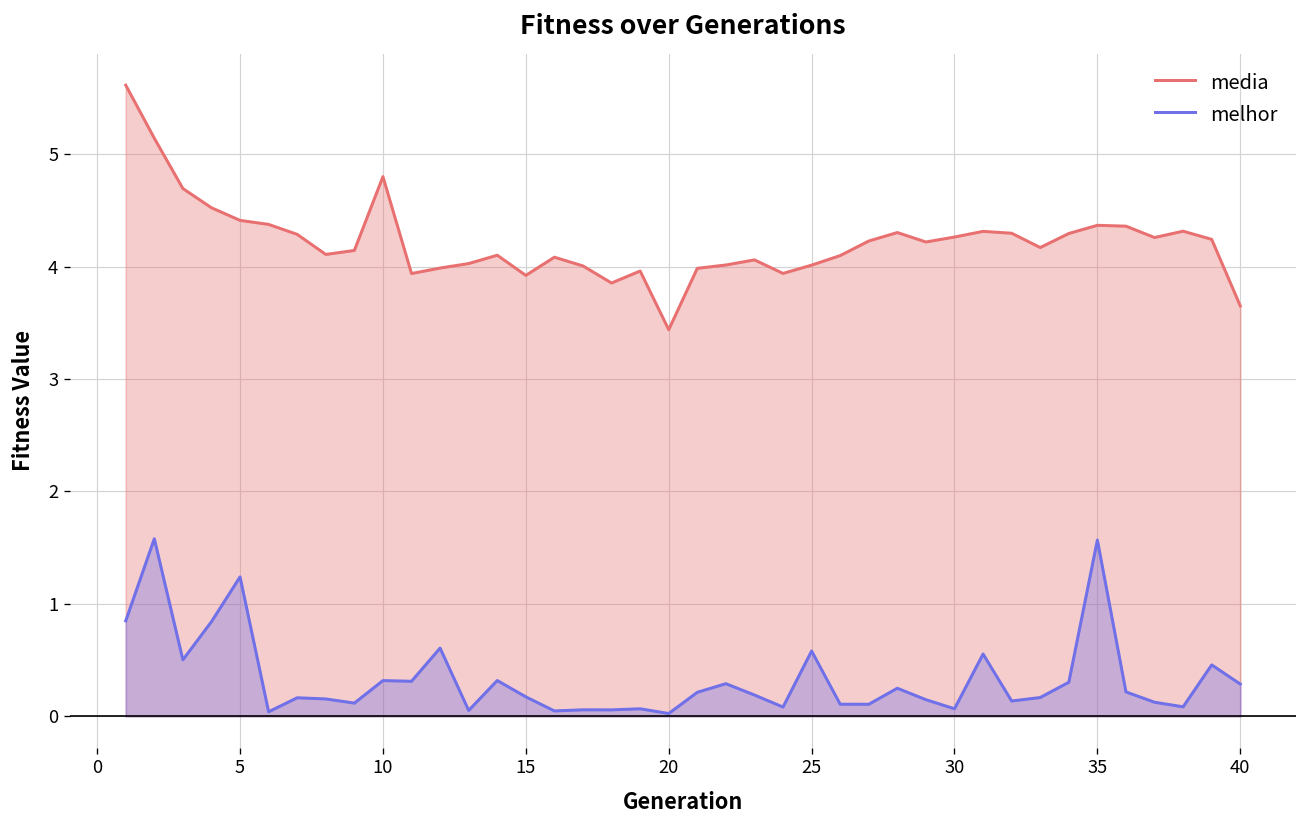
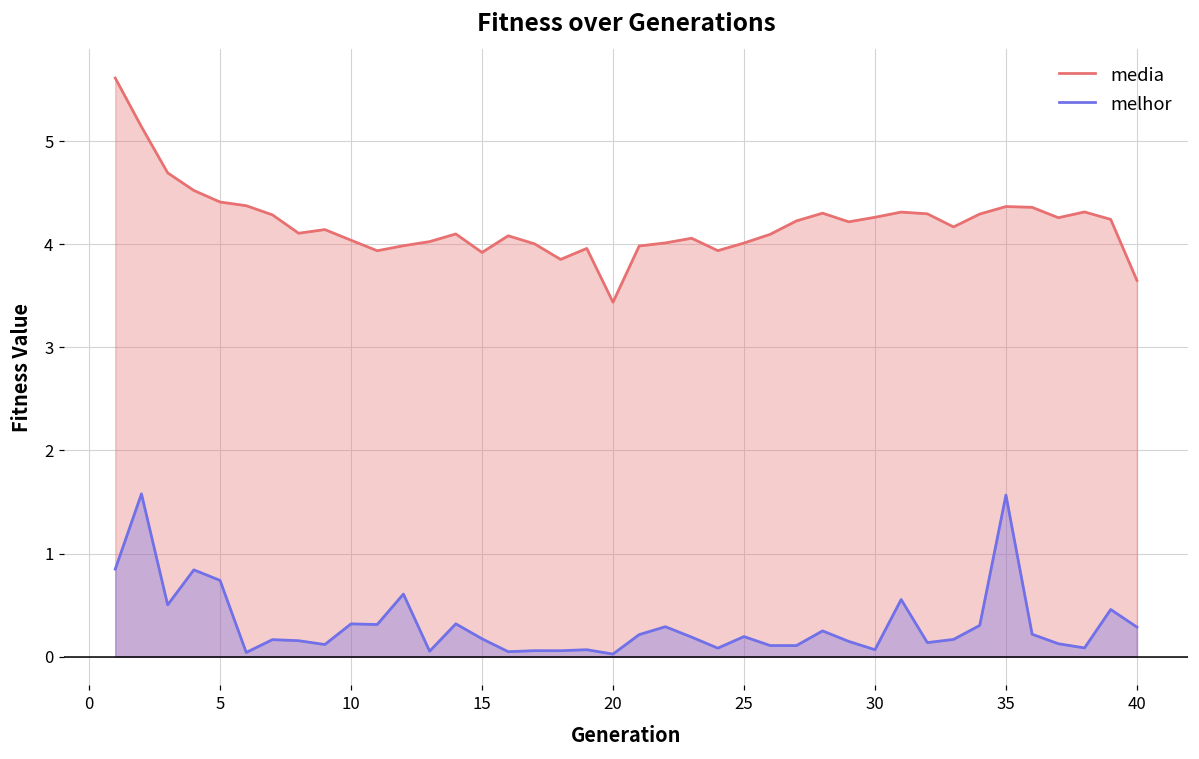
  {
    "media": {
      "5": 4.4,
-     "10": 4.8,
+     "10": 4.0,
      "15": 3.9,
      "20": 3.4,
      "25": 4.0,
      "30": 4.3,
      "35": 4.4,
      "40": 3.7
    },
    "melhor": {
-     "5": 1.2,
+     "5": 0.7,
      "10": 0.3,
      "15": 0.2,
      "20": 0.0,
-     "25": 0.6,
+     "25": 0.2,
      "30": 0.1,
      "35": 1.6,
      "40": 0.3
    }
  }
